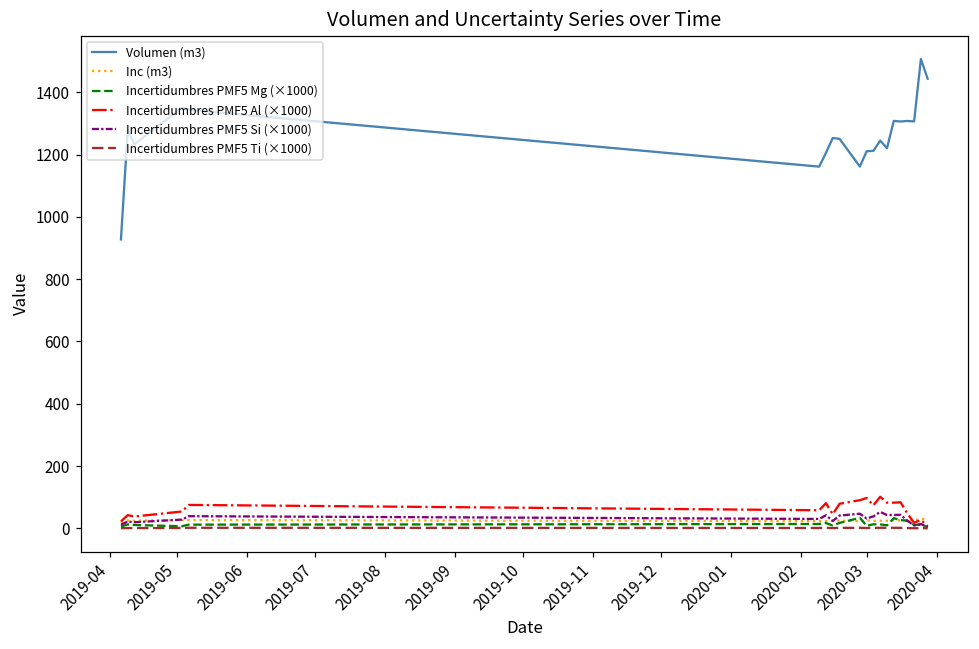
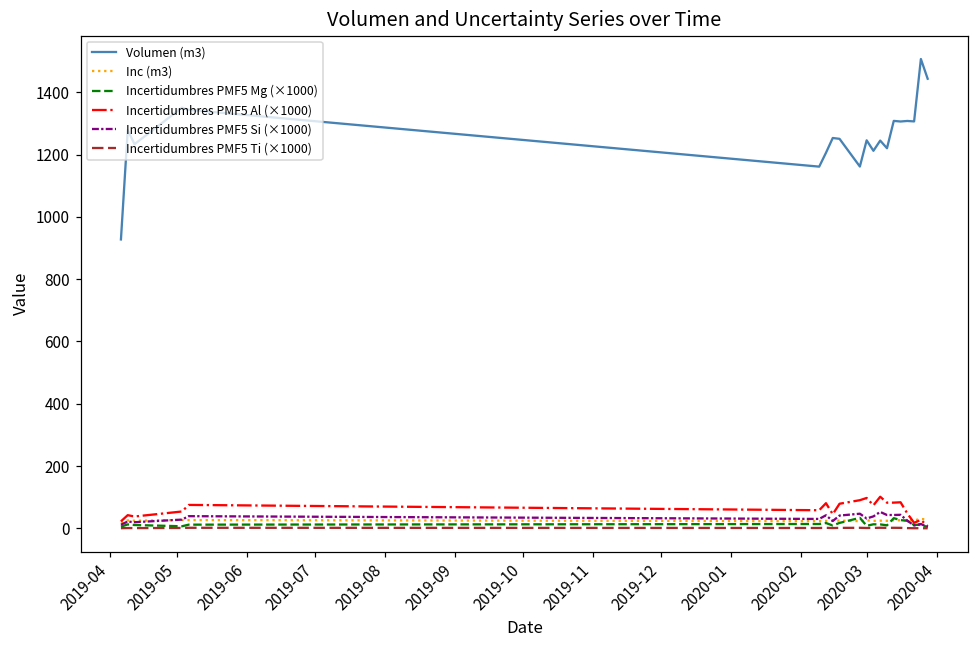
  {
    "Volumen (m3)": {
-     "2020-03": 1210
+     "2020-03": 1250
    },
    "Incertidumbres PMF5 Al (×1000)": {
      "2020-03": 100
    }
  }
